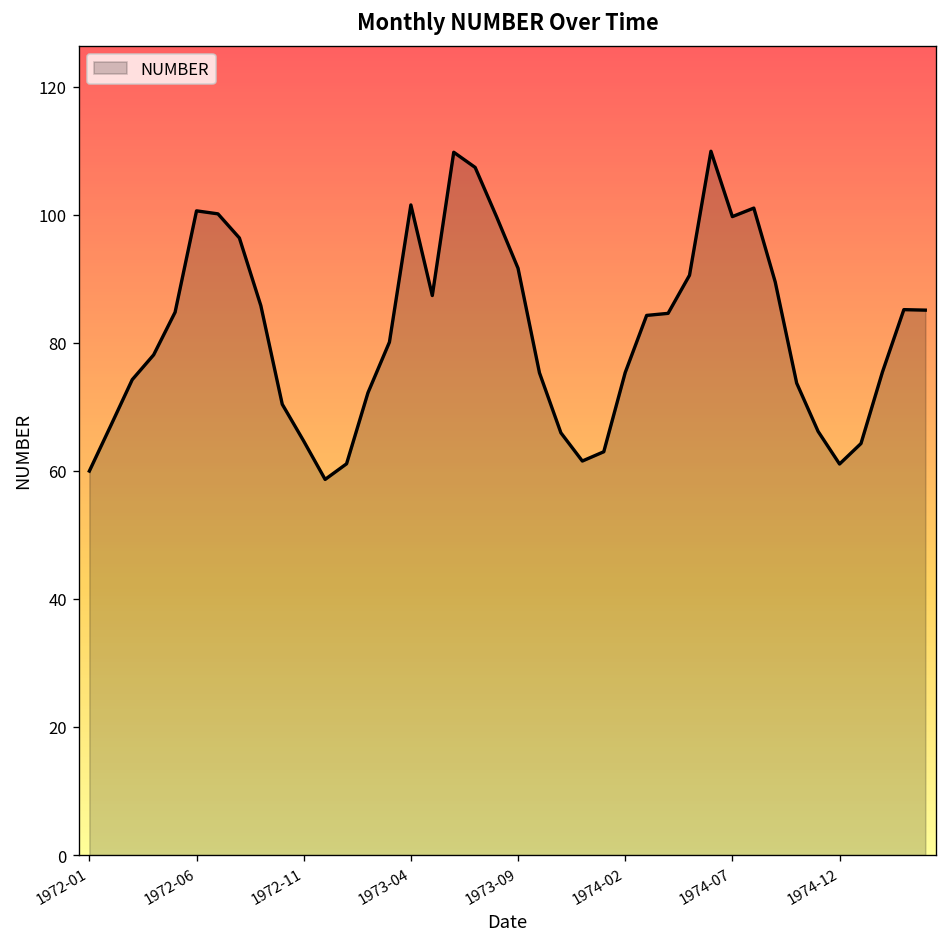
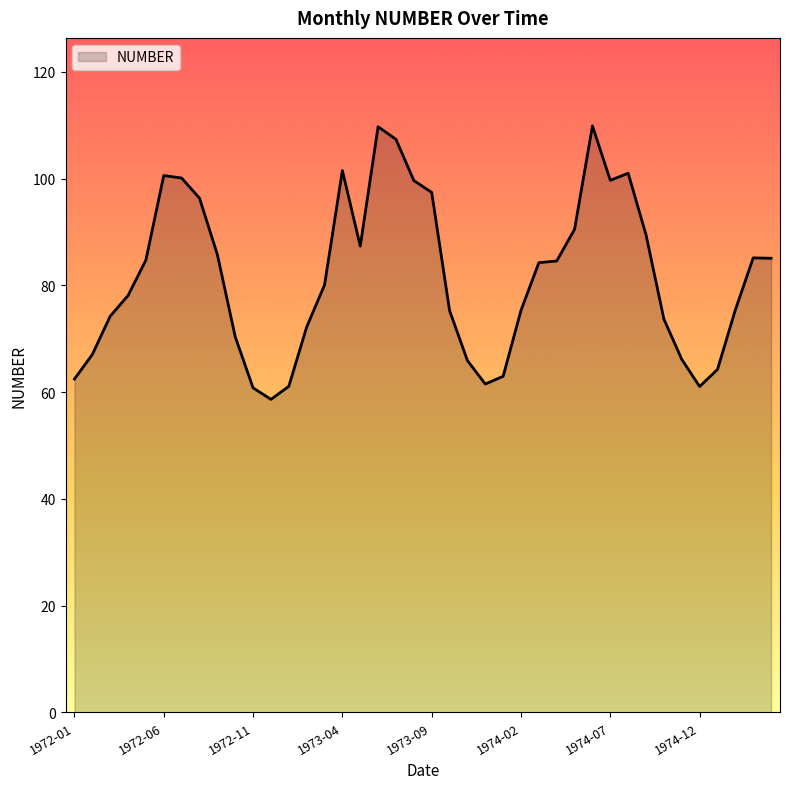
  {
-   "1972-01": 60,
+   "1972-01": 62,
    "1972-06": 101,
-   "1972-11": 65,
+   "1972-11": 61,
    "1973-04": 102,
-   "1973-09": 92,
+   "1973-09": 97,
    "1974-02": 75,
    "1974-07": 100,
    "1974-12": 61
  }
